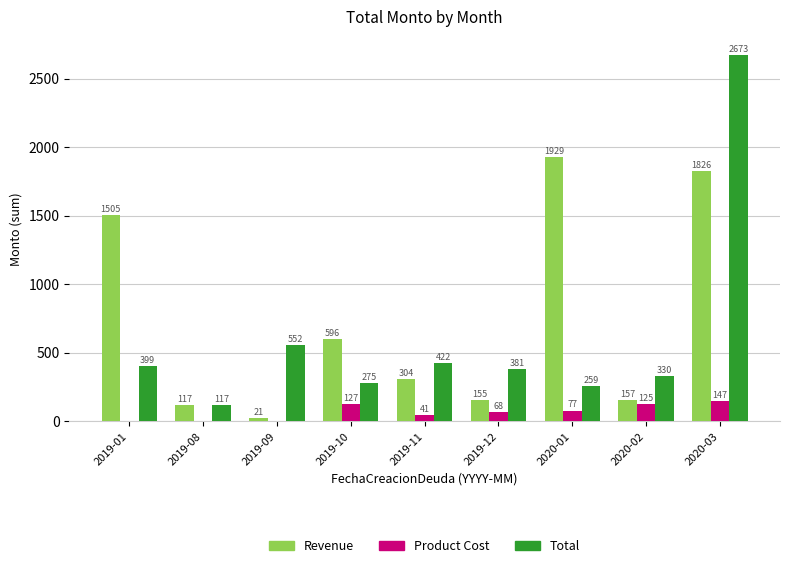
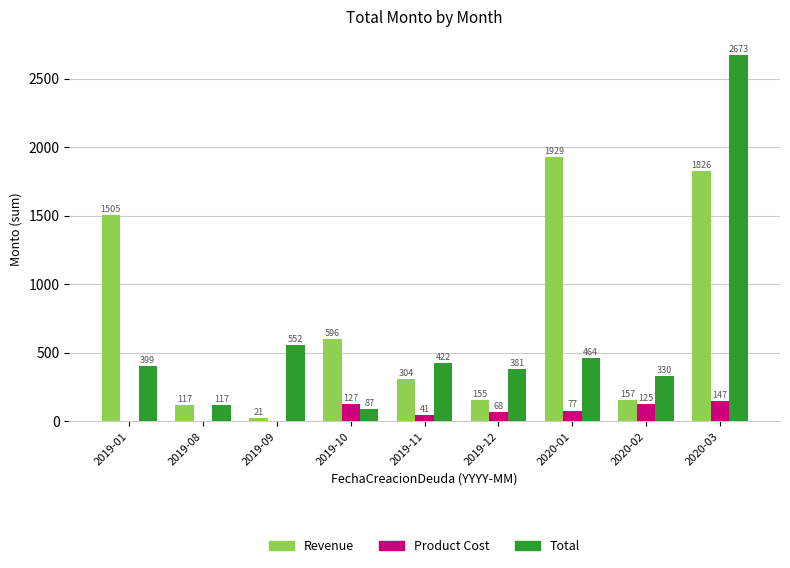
  {
    "Revenue": {
      "2019-01": 1505,
      "2019-08": 117,
      "2019-09": 21,
      "2019-10": 596,
      "2019-11": 304,
      "2019-12": 155,
      "2020-01": 1929,
      "2020-02": 157,
      "2020-03": 1826
    },
    "Product Cost": {
      "2019-10": 127,
      "2019-11": 41,
      "2019-12": 68,
      "2020-01": 77,
      "2020-02": 125,
      "2020-03": 147
    },
    "Total": {
      "2019-01": 399,
      "2019-08": 117,
      "2019-09": 552,
-     "2019-10": 275,
+     "2019-10": 87,
      "2019-11": 422,
      "2019-12": 381,
-     "2020-01": 259,
+     "2020-01": 464,
      "2020-02": 330,
      "2020-03": 2673
    }
  }
